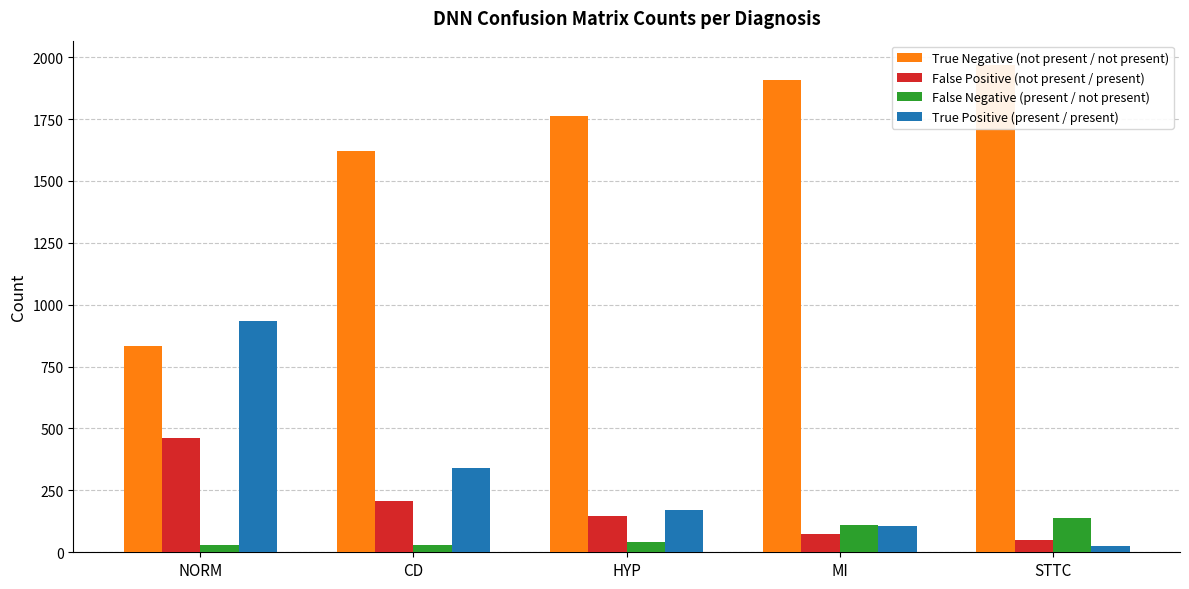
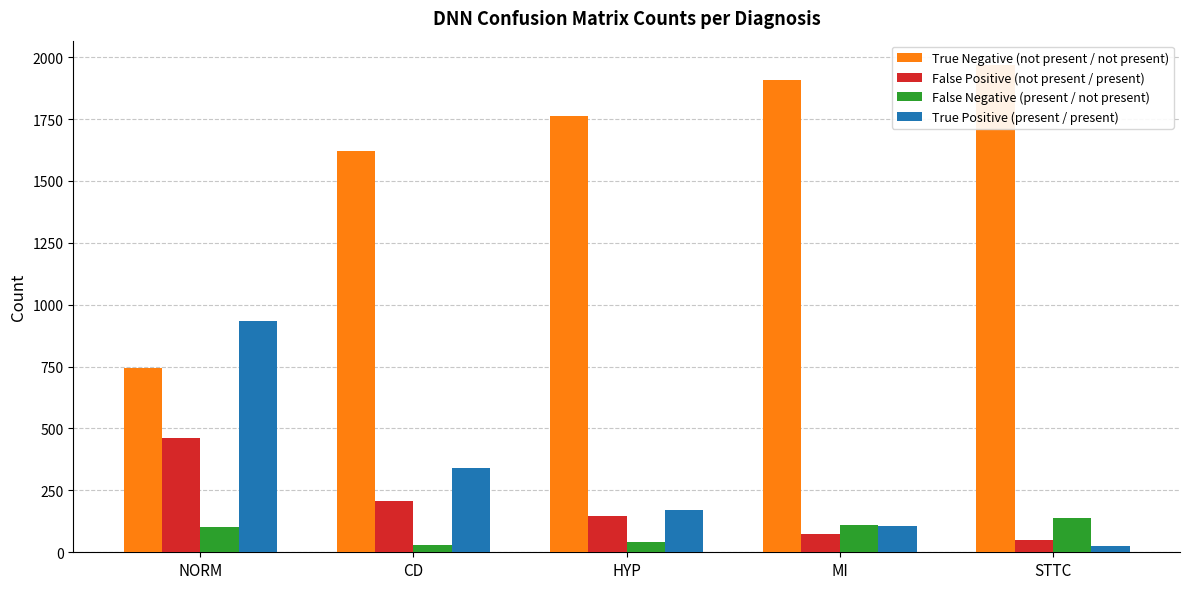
  {
    "True Negative (not present / not present)": {
-     "NORM": 830,
+     "NORM": 740,
      "CD": 1620,
      "HYP": 1760,
      "MI": 1910
    },
    "False Positive (not present / present)": {
      "NORM": 460,
      "CD": 210,
      "HYP": 150,
      "MI": 80,
      "STTC": 50
    },
    "False Negative (present / not present)": {
-     "NORM": 30,
+     "NORM": 100,
      "CD": 30,
      "HYP": 40,
      "MI": 110,
      "STTC": 140
    },
    "True Positive (present / present)": {
      "NORM": 940,
      "CD": 340,
      "HYP": 170,
      "MI": 110,
      "STTC": 30
    }
  }
